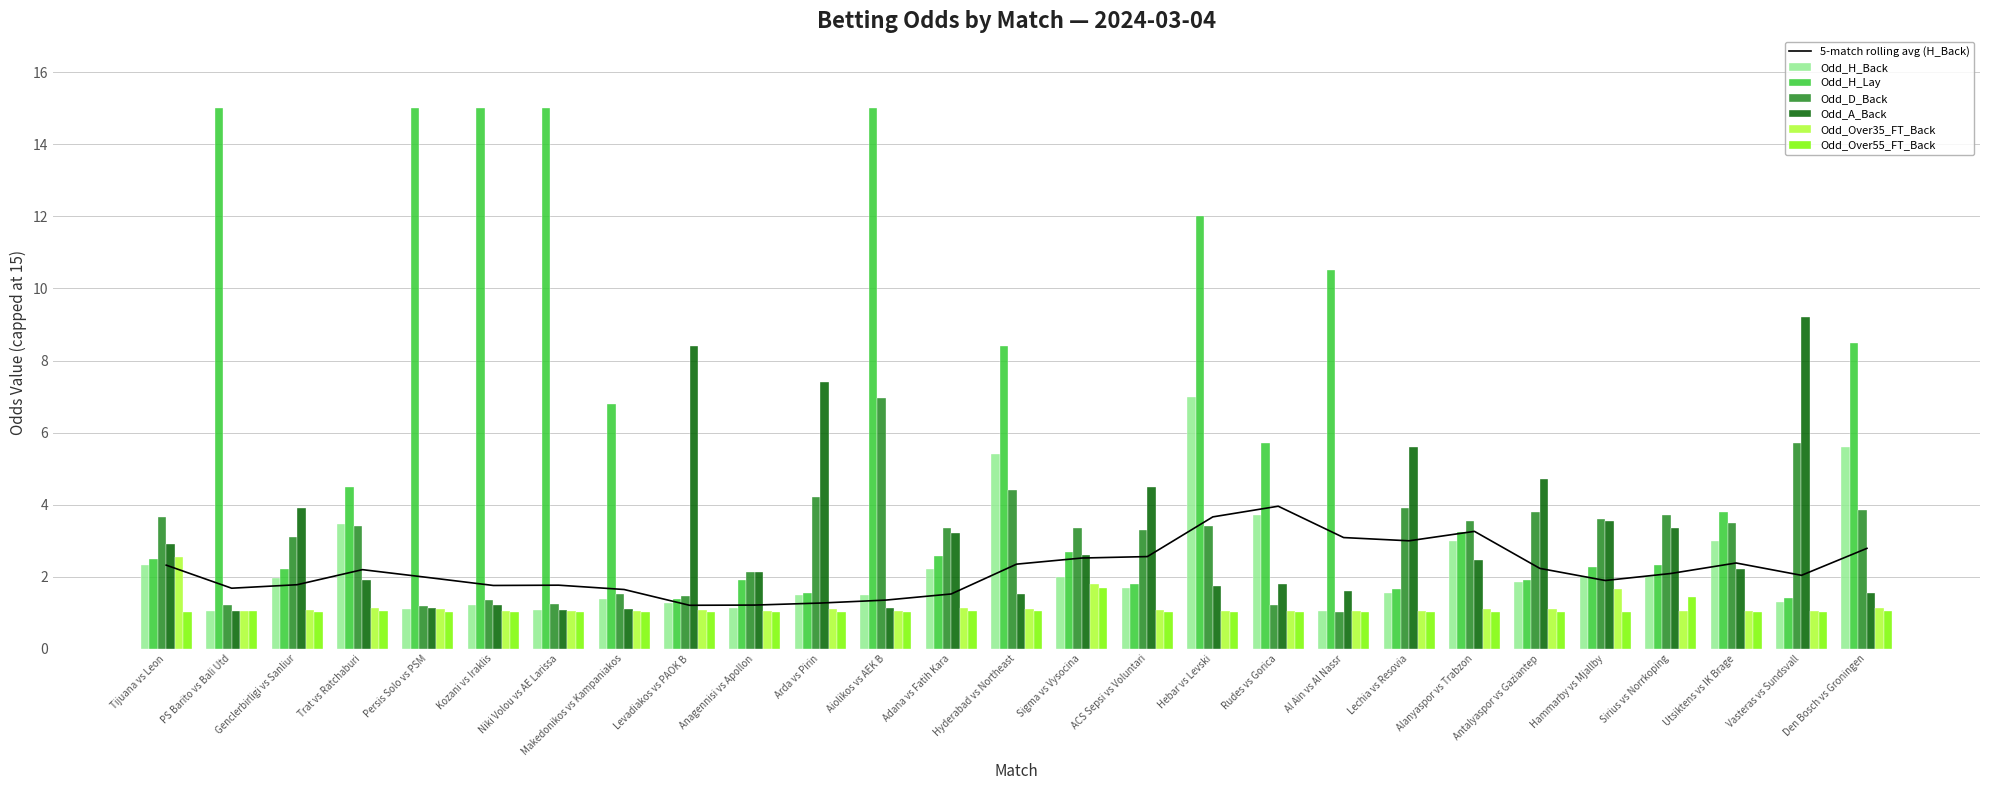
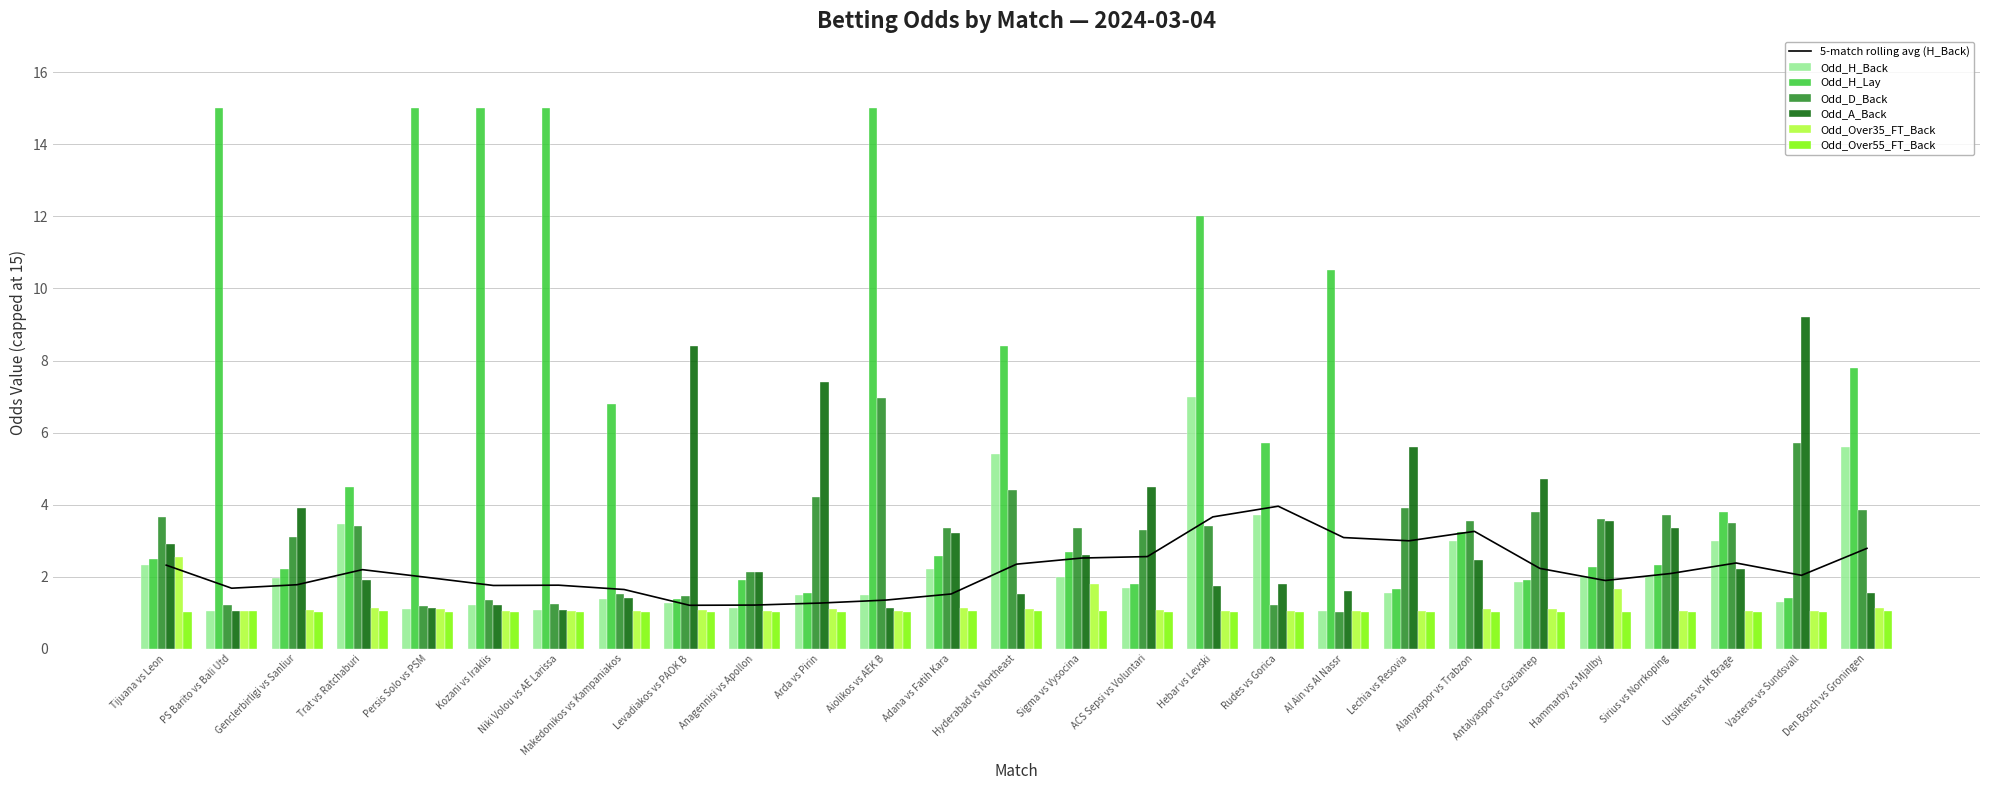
  {
    "Odd_H_Back": {
      "Tijuana vs Leon": 2.3,
      "PS Barito vs Bali Utd": 1.0,
      "Genclerbirligi vs Sanliur": 2.0,
      "Trat vs Ratchaburi": 3.5,
      "Persis Solo vs PSM": 1.1,
      "Kozani vs Iraklis": 1.2,
      "Niki Volou vs AE Larissa": 1.1,
      "Makedonikos vs Kampaniakos": 1.4,
      "Levadiakos vs PAOK B": 1.3,
      "Anagennisi vs Apollon": 1.1,
      "Arda vs Pirin": 1.5,
      "Aiolikos vs AEK B": 1.5,
      "Adana vs Fatih Kara": 2.2,
      "Hyderabad vs Northeast": 5.4,
      "Sigma vs Vysocina": 2.0,
      "ACS Sepsi vs Voluntari": 1.7,
      "Hebar vs Levski": 7.0,
      "Rudes vs Gorica": 3.7,
      "Al Ain vs Al Nassr": 1.1,
      "Lechia vs Resovia": 1.5,
      "Alanyaspor vs Trabzon": 3.0,
      "Antalyaspor vs Gaziantep": 1.9,
      "Hammarby vs Mjallby": 2.0,
      "Sirius vs Norrkoping": 2.0,
      "Utsiktens vs IK Brage": 3.0,
      "Vasteras vs Sundsvall": 1.3,
      "Den Bosch vs Groningen": 5.6
    },
    "5-match rolling avg (H_Back)": {
      "Tijuana vs Leon": 2.3,
      "PS Barito vs Bali Utd": 1.7,
      "Genclerbirligi vs Sanliur": 1.8,
      "Trat vs Ratchaburi": 2.2,
      "Persis Solo vs PSM": 2.0,
      "Kozani vs Iraklis": 1.8,
      "Niki Volou vs AE Larissa": 1.8,
      "Makedonikos vs Kampaniakos": 1.6,
      "Levadiakos vs PAOK B": 1.2,
      "Anagennisi vs Apollon": 1.2,
      "Arda vs Pirin": 1.3,
      "Aiolikos vs AEK B": 1.4,
      "Adana vs Fatih Kara": 1.5,
      "Hyderabad vs Northeast": 2.3,
      "Sigma vs Vysocina": 2.5,
      "ACS Sepsi vs Voluntari": 2.6,
      "Hebar vs Levski": 3.7,
      "Rudes vs Gorica": 4.0,
      "Al Ain vs Al Nassr": 3.1,
      "Lechia vs Resovia": 3.0,
      "Alanyaspor vs Trabzon": 3.3,
      "Antalyaspor vs Gaziantep": 2.2,
      "Hammarby vs Mjallby": 1.9,
      "Sirius vs Norrkoping": 2.1,
      "Utsiktens vs IK Brage": 2.4,
      "Vasteras vs Sundsvall": 2.0,
      "Den Bosch vs Groningen": 2.8
    },
    "Odd_H_Lay": {
      "Tijuana vs Leon": 2.5,
      "PS Barito vs Bali Utd": 15.0,
      "Genclerbirligi vs Sanliur": 2.2,
      "Trat vs Ratchaburi": 4.5,
      "Persis Solo vs PSM": 15.0,
      "Kozani vs Iraklis": 15.0,
      "Niki Volou vs AE Larissa": 15.0,
      "Makedonikos vs Kampaniakos": 6.8,
      "Levadiakos vs PAOK B": 1.4,
      "Anagennisi vs Apollon": 1.9,
      "Arda vs Pirin": 1.6,
      "Aiolikos vs AEK B": 15.0,
      "Adana vs Fatih Kara": 2.6,
      "Hyderabad vs Northeast": 8.4,
      "Sigma vs Vysocina": 2.7,
      "ACS Sepsi vs Voluntari": 1.8,
      "Hebar vs Levski": 12.0,
      "Rudes vs Gorica": 5.7,
      "Al Ain vs Al Nassr": 10.5,
      "Lechia vs Resovia": 1.7,
      "Alanyaspor vs Trabzon": 3.3,
      "Antalyaspor vs Gaziantep": 1.9,
      "Hammarby vs Mjallby": 2.3,
      "Sirius vs Norrkoping": 2.3,
      "Utsiktens vs IK Brage": 3.8,
      "Vasteras vs Sundsvall": 1.4,
-     "Den Bosch vs Groningen": 8.5
+     "Den Bosch vs Groningen": 7.8
    },
    "Odd_D_Back": {
      "Tijuana vs Leon": 3.7,
      "PS Barito vs Bali Utd": 1.2,
      "Genclerbirligi vs Sanliur": 3.1,
      "Trat vs Ratchaburi": 3.4,
      "Persis Solo vs PSM": 1.2,
      "Kozani vs Iraklis": 1.3,
      "Niki Volou vs AE Larissa": 1.2,
      "Makedonikos vs Kampaniakos": 1.5,
      "Levadiakos vs PAOK B": 1.5,
      "Anagennisi vs Apollon": 2.1,
      "Arda vs Pirin": 4.2,
      "Aiolikos vs AEK B": 7.0,
      "Adana vs Fatih Kara": 3.4,
      "Hyderabad vs Northeast": 4.4,
      "Sigma vs Vysocina": 3.4,
      "ACS Sepsi vs Voluntari": 3.3,
      "Hebar vs Levski": 3.4,
      "Rudes vs Gorica": 1.2,
      "Al Ain vs Al Nassr": 1.0,
      "Lechia vs Resovia": 3.9,
      "Alanyaspor vs Trabzon": 3.6,
      "Antalyaspor vs Gaziantep": 3.8,
      "Hammarby vs Mjallby": 3.6,
      "Sirius vs Norrkoping": 3.7,
      "Utsiktens vs IK Brage": 3.5,
      "Vasteras vs Sundsvall": 5.7,
      "Den Bosch vs Groningen": 3.9
    },
    "Odd_A_Back": {
      "Tijuana vs Leon": 2.9,
      "PS Barito vs Bali Utd": 1.0,
      "Genclerbirligi vs Sanliur": 3.9,
      "Trat vs Ratchaburi": 1.9,
      "Persis Solo vs PSM": 1.1,
      "Kozani vs Iraklis": 1.2,
      "Niki Volou vs AE Larissa": 1.1,
-     "Makedonikos vs Kampaniakos": 1.1,
+     "Makedonikos vs Kampaniakos": 1.4,
      "Levadiakos vs PAOK B": 8.4,
      "Anagennisi vs Apollon": 2.1,
      "Arda vs Pirin": 7.4,
      "Aiolikos vs AEK B": 1.1,
      "Adana vs Fatih Kara": 3.2,
      "Hyderabad vs Northeast": 1.5,
      "Sigma vs Vysocina": 2.6,
      "ACS Sepsi vs Voluntari": 4.5,
      "Hebar vs Levski": 1.7,
      "Rudes vs Gorica": 1.8,
      "Al Ain vs Al Nassr": 1.6,
      "Lechia vs Resovia": 5.6,
      "Alanyaspor vs Trabzon": 2.5,
      "Antalyaspor vs Gaziantep": 4.7,
      "Hammarby vs Mjallby": 3.6,
      "Sirius vs Norrkoping": 3.4,
      "Utsiktens vs IK Brage": 2.2,
      "Vasteras vs Sundsvall": 9.2,
      "Den Bosch vs Groningen": 1.6
    },
    "Odd_Over35_FT_Back": {
      "Tijuana vs Leon": 2.5,
      "PS Barito vs Bali Utd": 1.0,
      "Genclerbirligi vs Sanliur": 1.1,
      "Trat vs Ratchaburi": 1.1,
      "Persis Solo vs PSM": 1.1,
      "Kozani vs Iraklis": 1.1,
      "Niki Volou vs AE Larissa": 1.1,
      "Makedonikos vs Kampaniakos": 1.1,
      "Levadiakos vs PAOK B": 1.1,
      "Anagennisi vs Apollon": 1.0,
      "Arda vs Pirin": 1.1,
      "Aiolikos vs AEK B": 1.1,
      "Adana vs Fatih Kara": 1.1,
      "Hyderabad vs Northeast": 1.1,
      "Sigma vs Vysocina": 1.8,
      "ACS Sepsi vs Voluntari": 1.1,
      "Hebar vs Levski": 1.1,
      "Rudes vs Gorica": 1.1,
      "Al Ain vs Al Nassr": 1.1,
      "Lechia vs Resovia": 1.0,
      "Alanyaspor vs Trabzon": 1.1,
      "Antalyaspor vs Gaziantep": 1.1,
      "Hammarby vs Mjallby": 1.7,
      "Sirius vs Norrkoping": 1.1,
      "Utsiktens vs IK Brage": 1.1,
      "Vasteras vs Sundsvall": 1.1,
      "Den Bosch vs Groningen": 1.1
    },
    "Odd_Over55_FT_Back": {
      "Tijuana vs Leon": 1.0,
      "PS Barito vs Bali Utd": 1.0,
      "Genclerbirligi vs Sanliur": 1.0,
      "Trat vs Ratchaburi": 1.0,
      "Persis Solo vs PSM": 1.0,
      "Kozani vs Iraklis": 1.0,
      "Niki Volou vs AE Larissa": 1.0,
      "Makedonikos vs Kampaniakos": 1.0,
      "Levadiakos vs PAOK B": 1.0,
      "Anagennisi vs Apollon": 1.0,
      "Arda vs Pirin": 1.0,
      "Aiolikos vs AEK B": 1.0,
      "Adana vs Fatih Kara": 1.1,
      "Hyderabad vs Northeast": 1.1,
-     "Sigma vs Vysocina": 1.7,
+     "Sigma vs Vysocina": 1.1,
      "ACS Sepsi vs Voluntari": 1.0,
      "Hebar vs Levski": 1.0,
      "Rudes vs Gorica": 1.0,
      "Al Ain vs Al Nassr": 1.0,
      "Lechia vs Resovia": 1.0,
      "Alanyaspor vs Trabzon": 1.0,
      "Antalyaspor vs Gaziantep": 1.0,
      "Hammarby vs Mjallby": 1.0,
-     "Sirius vs Norrkoping": 1.4,
+     "Sirius vs Norrkoping": 1.0,
      "Utsiktens vs IK Brage": 1.0,
      "Vasteras vs Sundsvall": 1.0,
      "Den Bosch vs Groningen": 1.0
    }
  }
